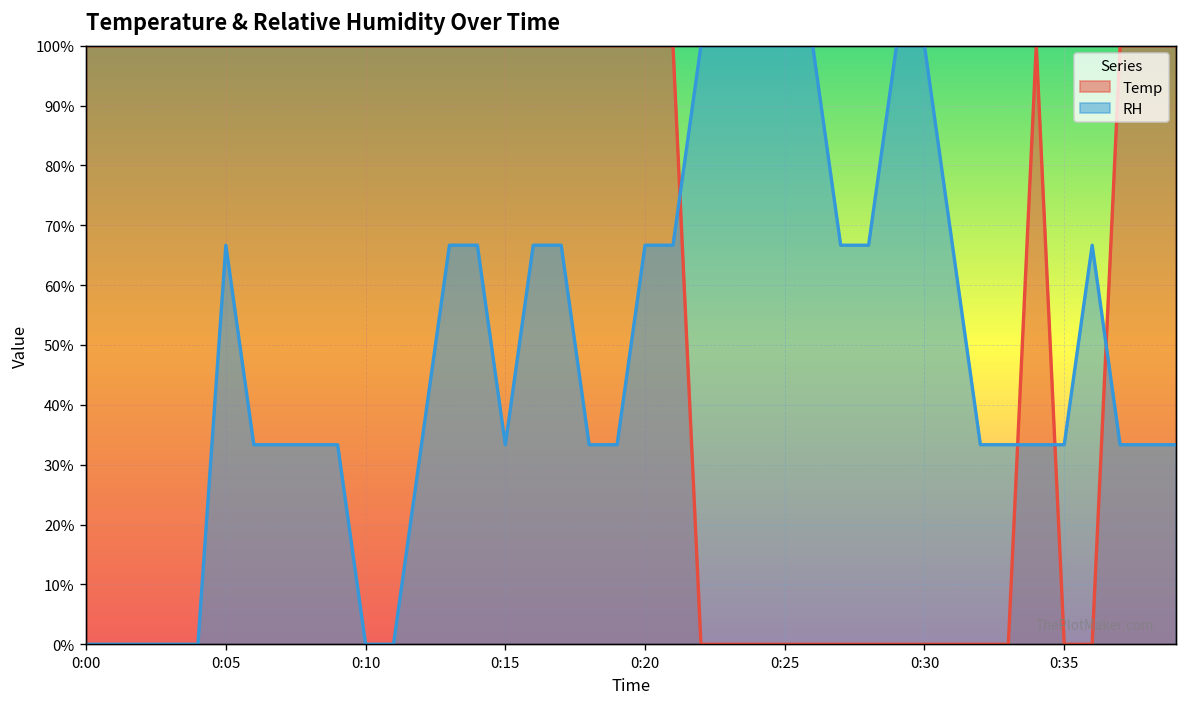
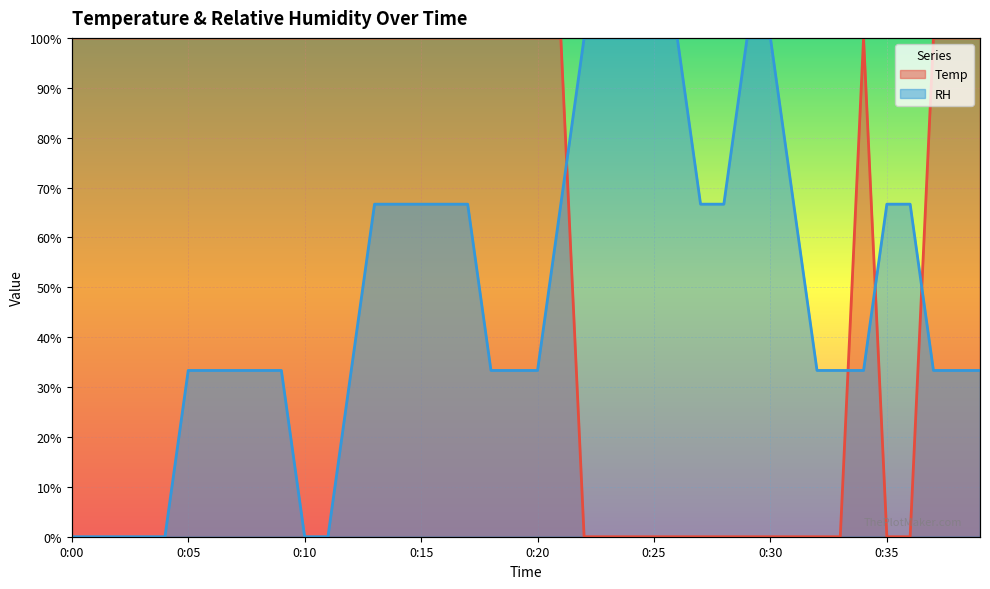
  {
    "Temp": {
      "0:00": "100%",
      "0:05": "100%",
      "0:10": "100%",
      "0:15": "100%",
      "0:20": "100%",
      "0:25": "0%",
      "0:30": "0%",
      "0:35": "0%"
    },
    "RH": {
      "0:00": "0%",
-     "0:05": "67%",
+     "0:05": "33%",
      "0:10": "0%",
-     "0:15": "33%",
-     "0:20": "67%",
+     "0:15": "67%",
+     "0:20": "33%",
      "0:25": "100%",
      "0:30": "100%",
-     "0:35": "33%"
+     "0:35": "67%"
    }
  }
